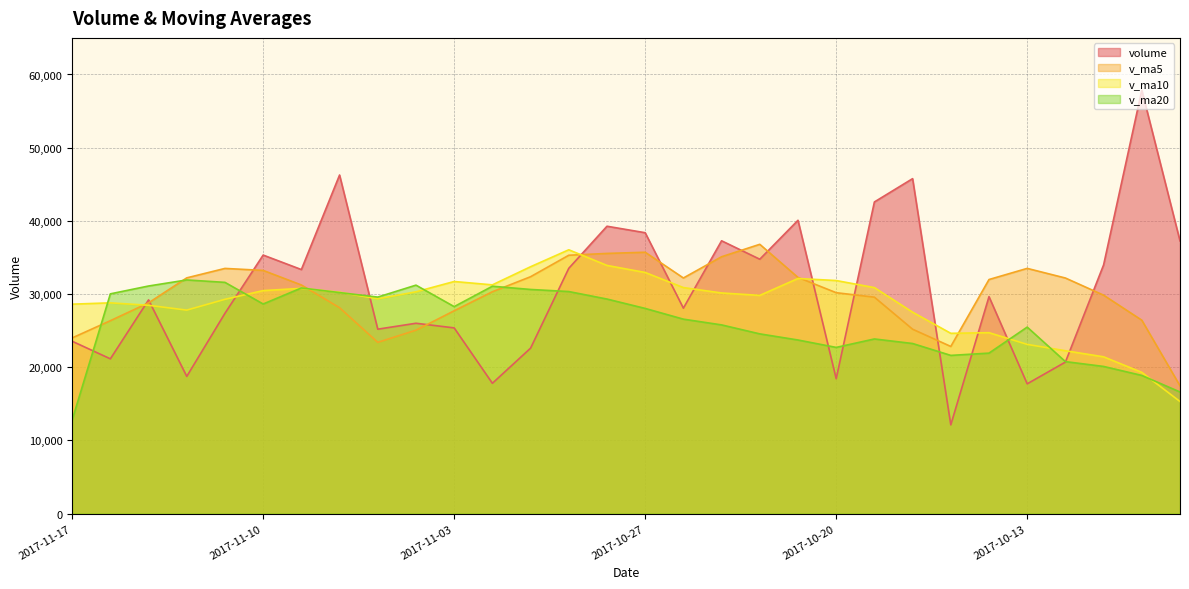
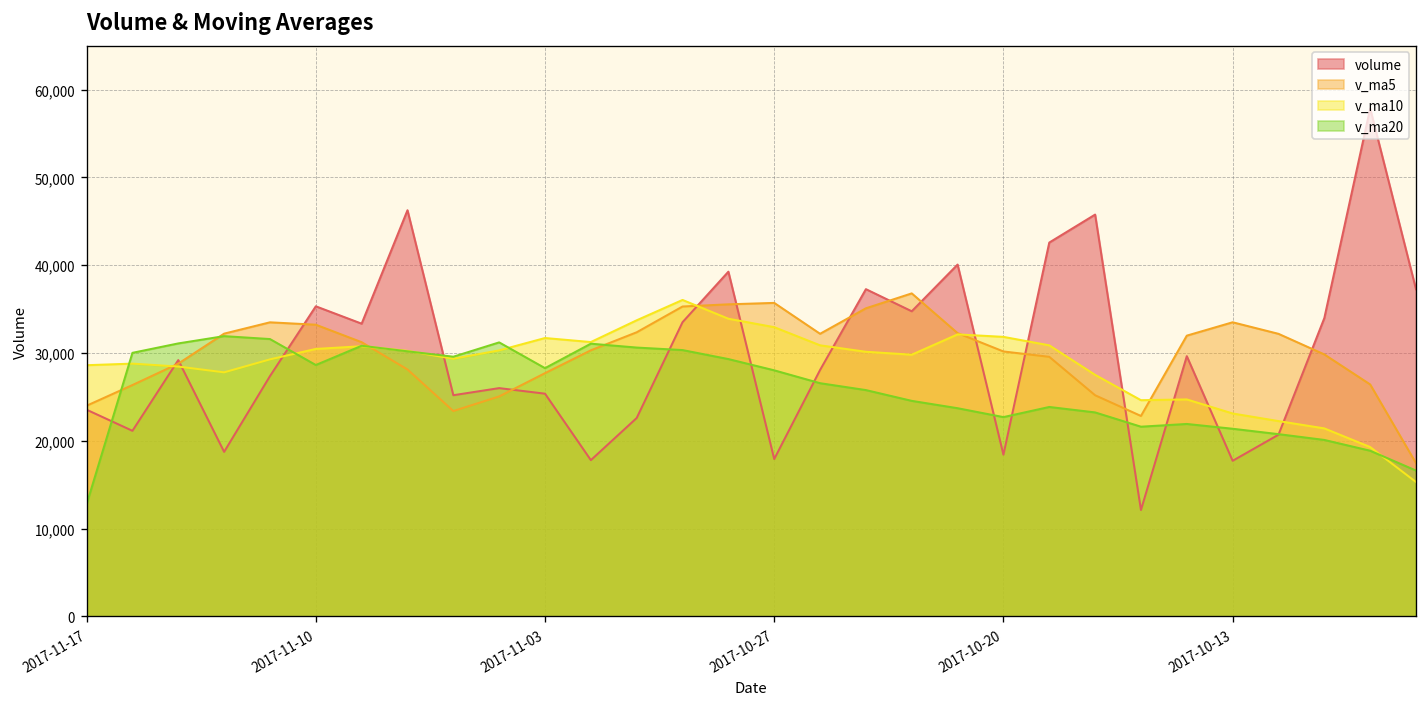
  {
    "volume": {
      "2017-11-17": "24,000",
      "2017-11-10": "35,000",
      "2017-11-03": "25,000",
-     "2017-10-27": "38,000",
+     "2017-10-27": "18,000",
      "2017-10-20": "18,000",
      "2017-10-13": "18,000"
    },
    "v_ma20": {
      "2017-11-17": "13,000",
      "2017-11-10": "29,000",
      "2017-11-03": "28,000",
      "2017-10-27": "28,000",
      "2017-10-20": "23,000",
-     "2017-10-13": "25,000"
+     "2017-10-13": "21,000"
    }
  }
